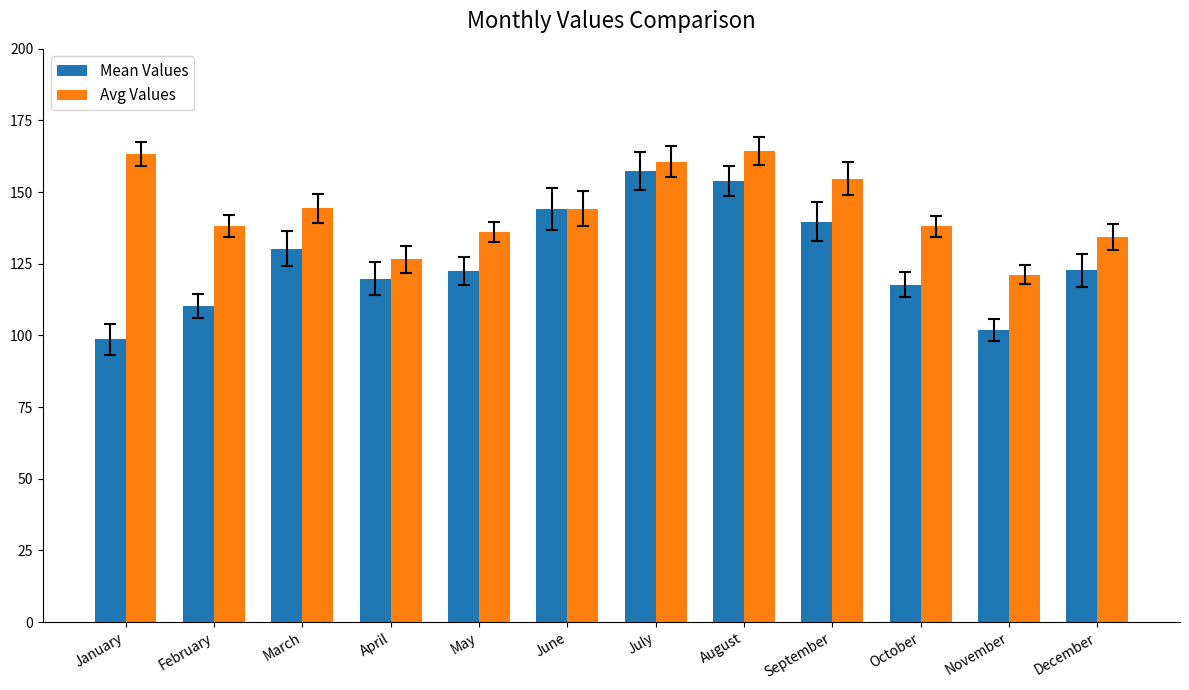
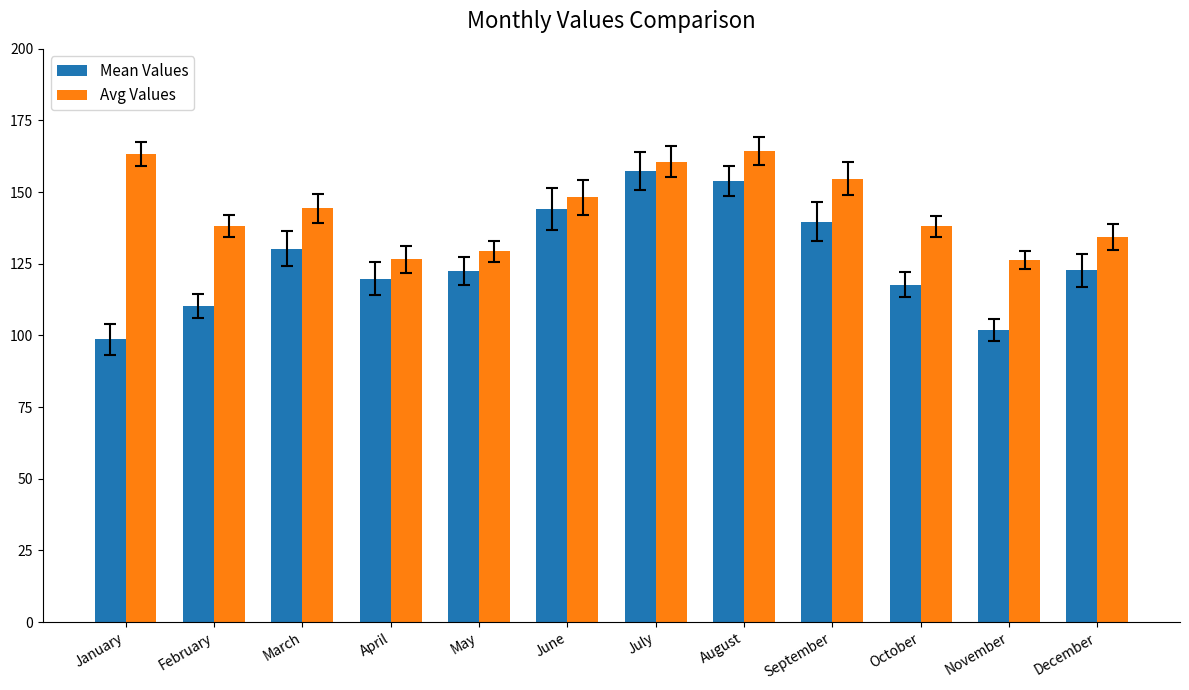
  {
    "Avg Values": {
      "January": 163,
      "February": 138,
      "March": 144,
      "April": 127,
-     "May": 136,
-     "June": 144,
+     "May": 129,
+     "June": 148,
      "July": 161,
      "August": 164,
      "September": 155,
      "October": 138,
-     "November": 121,
+     "November": 126,
      "December": 134
    }
  }
